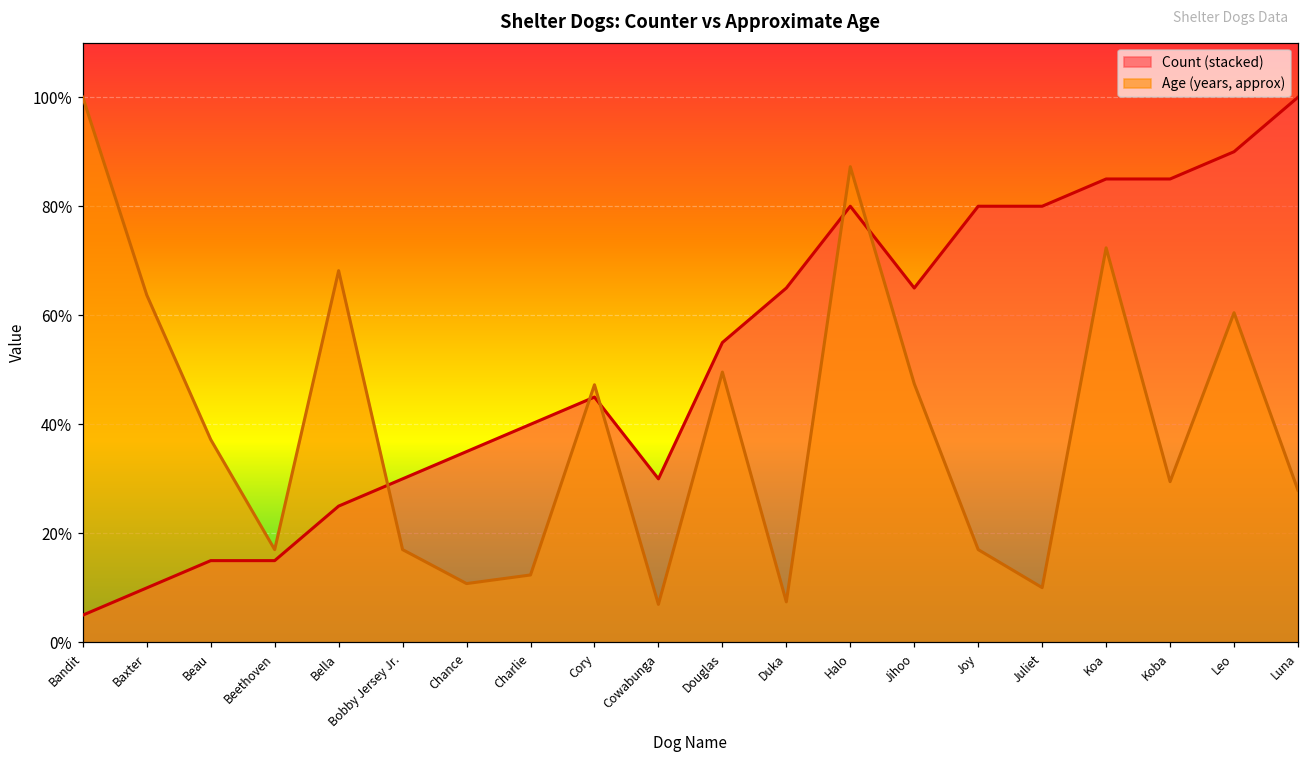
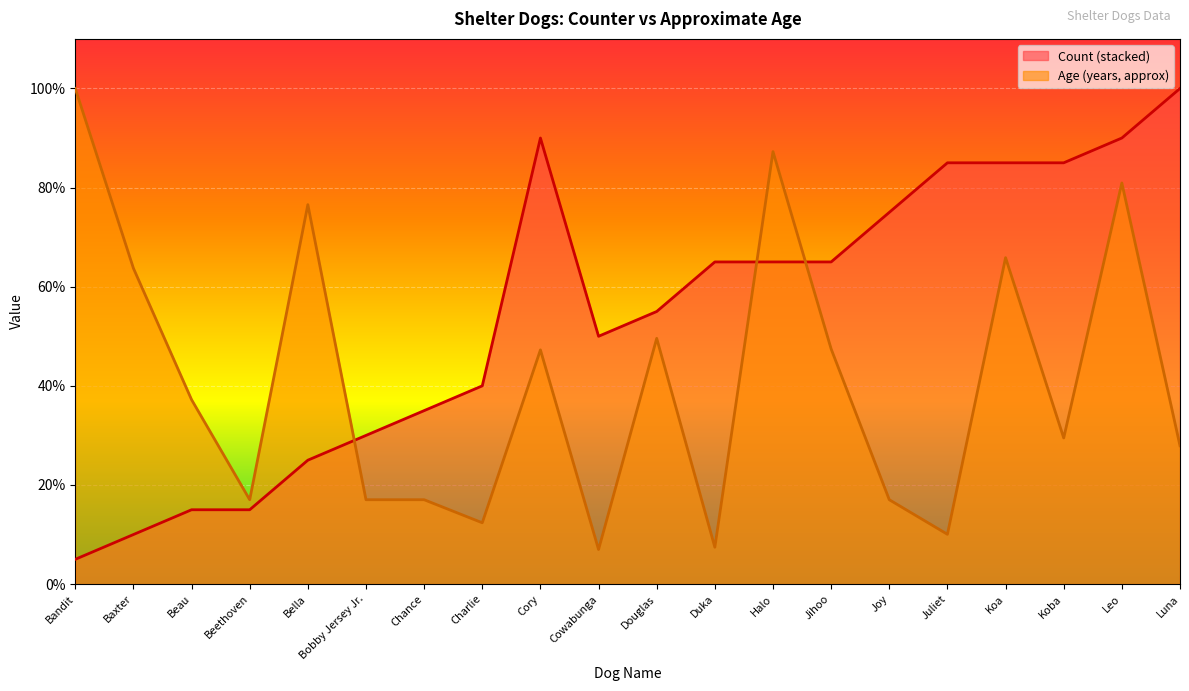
  {
    "Count (stacked)": {
      "Bandit": "5%",
      "Baxter": "10%",
      "Beau": "15%",
      "Beethoven": "15%",
      "Bella": "25%",
      "Bobby Jersey Jr.": "30%",
      "Chance": "35%",
      "Charlie": "40%",
-     "Cory": "45%",
-     "Cowabunga": "30%",
+     "Cory": "90%",
+     "Cowabunga": "50%",
      "Douglas": "55%",
      "Duka": "65%",
-     "Halo": "80%",
+     "Halo": "65%",
      "Jihoo": "65%",
-     "Joy": "80%",
-     "Juliet": "80%",
+     "Joy": "75%",
+     "Juliet": "85%",
      "Koa": "85%",
      "Koba": "85%",
      "Leo": "90%",
      "Luna": "100%"
    },
    "Age (years, approx)": {
      "Bandit": "100%",
      "Baxter": "64%",
      "Beau": "37%",
      "Beethoven": "17%",
-     "Bella": "68%",
+     "Bella": "77%",
      "Bobby Jersey Jr.": "17%",
-     "Chance": "11%",
+     "Chance": "17%",
      "Charlie": "12%",
      "Cory": "47%",
      "Cowabunga": "7%",
      "Douglas": "50%",
      "Duka": "7%",
      "Halo": "87%",
      "Jihoo": "47%",
      "Joy": "17%",
      "Juliet": "10%",
-     "Koa": "72%",
+     "Koa": "66%",
      "Koba": "29%",
-     "Leo": "60%",
+     "Leo": "81%",
      "Luna": "28%"
    }
  }
